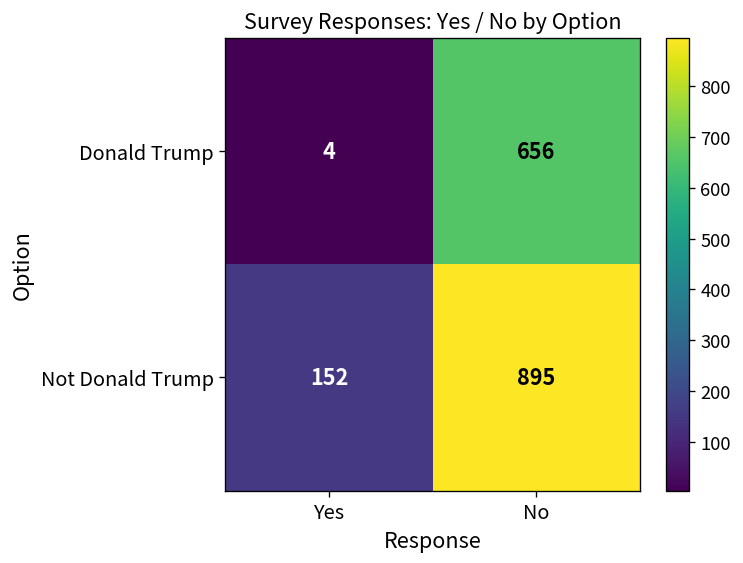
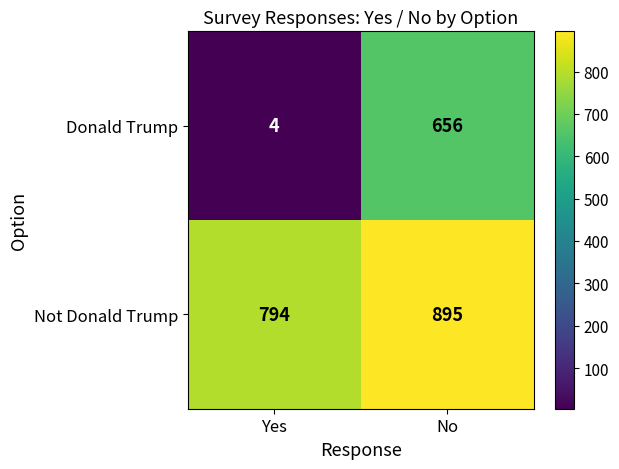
  {
    "Donald Trump": {
      "Yes": 4,
      "No": 656
    },
    "Not Donald Trump": {
-     "Yes": 152,
+     "Yes": 794,
      "No": 895
    }
  }
